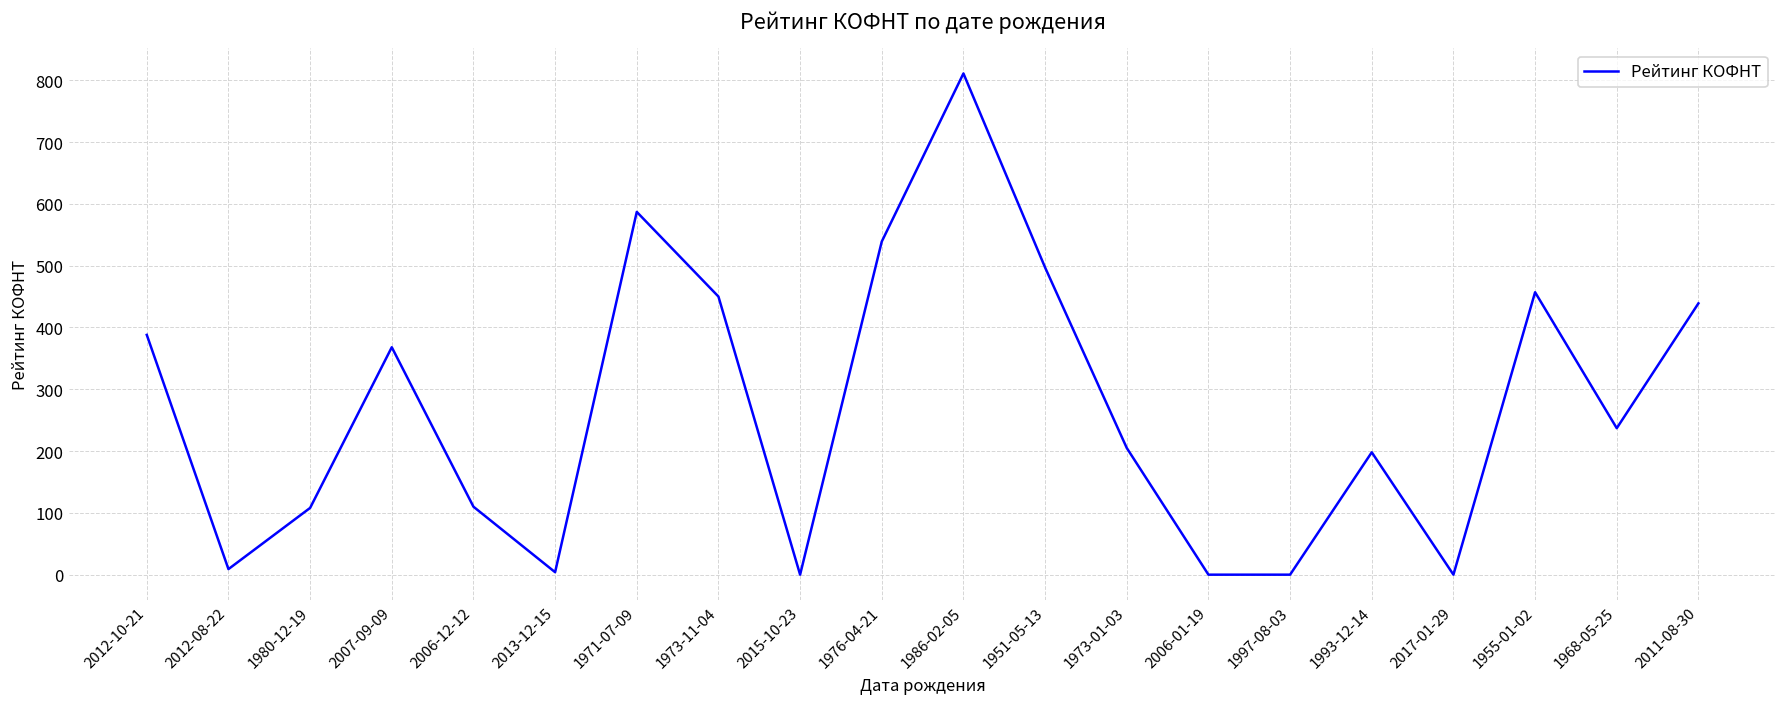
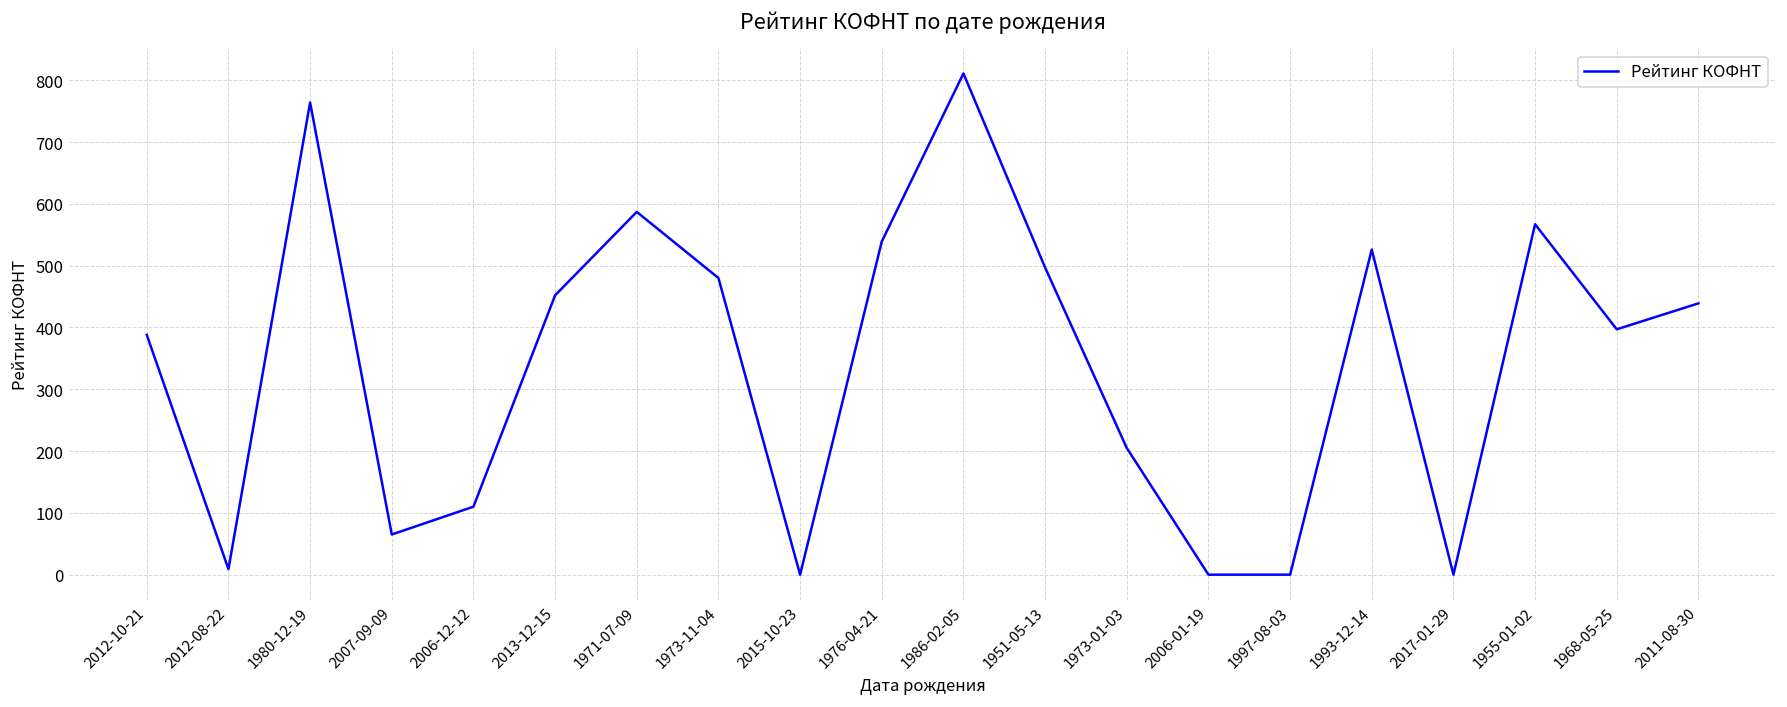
  {
    "2012-10-21": 390,
    "2012-08-22": 10,
-   "1980-12-19": 110,
-   "2007-09-09": 370,
+   "1980-12-19": 760,
+   "2007-09-09": 70,
    "2006-12-12": 110,
-   "2013-12-15": 0,
+   "2013-12-15": 450,
    "1971-07-09": 590,
-   "1973-11-04": 450,
+   "1973-11-04": 480,
    "2015-10-23": 0,
    "1976-04-21": 540,
    "1986-02-05": 810,
    "1951-05-13": 500,
    "1973-01-03": 210,
    "2006-01-19": 0,
    "1997-08-03": 0,
-   "1993-12-14": 200,
+   "1993-12-14": 530,
    "2017-01-29": 0,
-   "1955-01-02": 460,
-   "1968-05-25": 240,
+   "1955-01-02": 570,
+   "1968-05-25": 400,
    "2011-08-30": 440
  }
